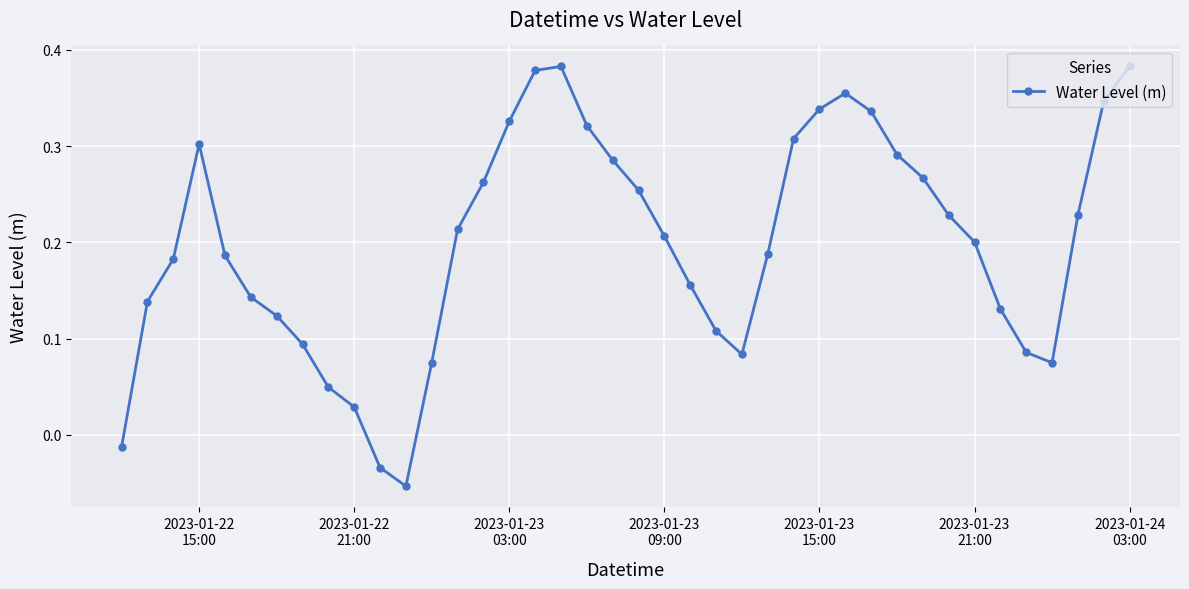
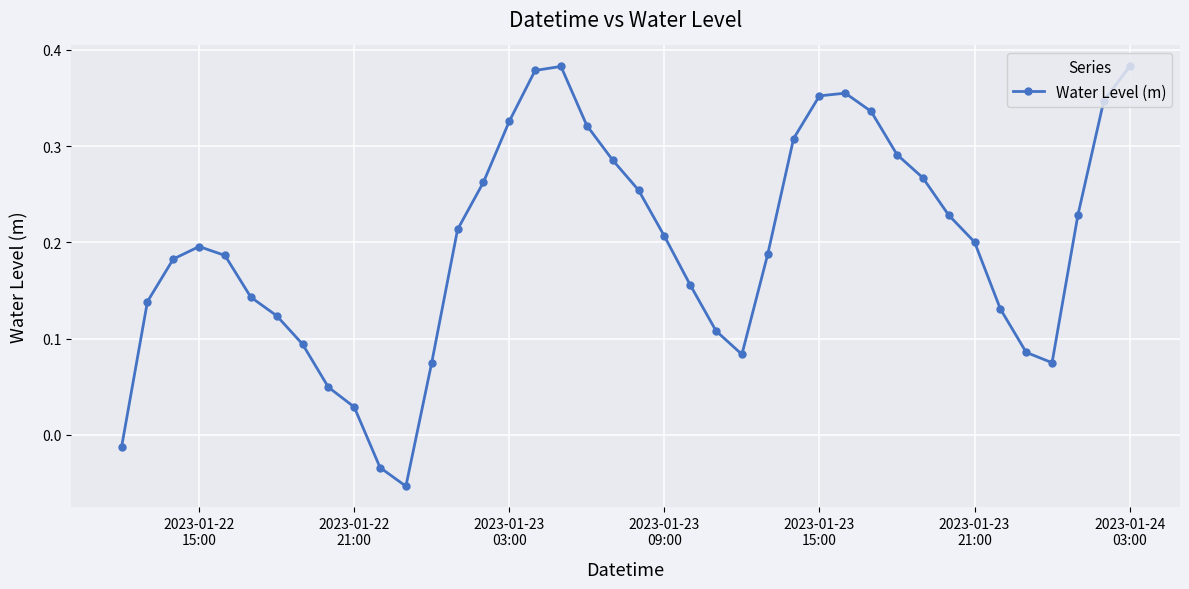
  {
-   "2023-01-22 15:00": 0.30,
+   "2023-01-22 15:00": 0.20,
    "2023-01-22 21:00": 0.03,
    "2023-01-23 03:00": 0.33,
    "2023-01-23 09:00": 0.21,
-   "2023-01-23 15:00": 0.34,
+   "2023-01-23 15:00": 0.35,
    "2023-01-23 21:00": 0.20
  }
